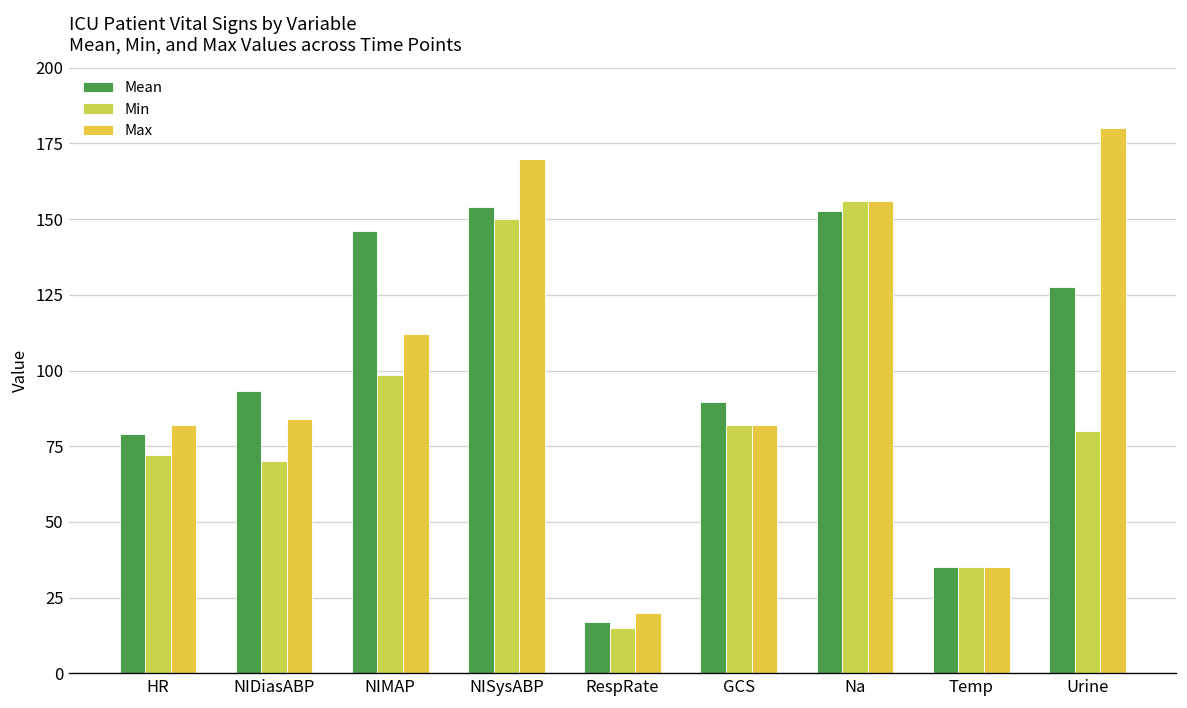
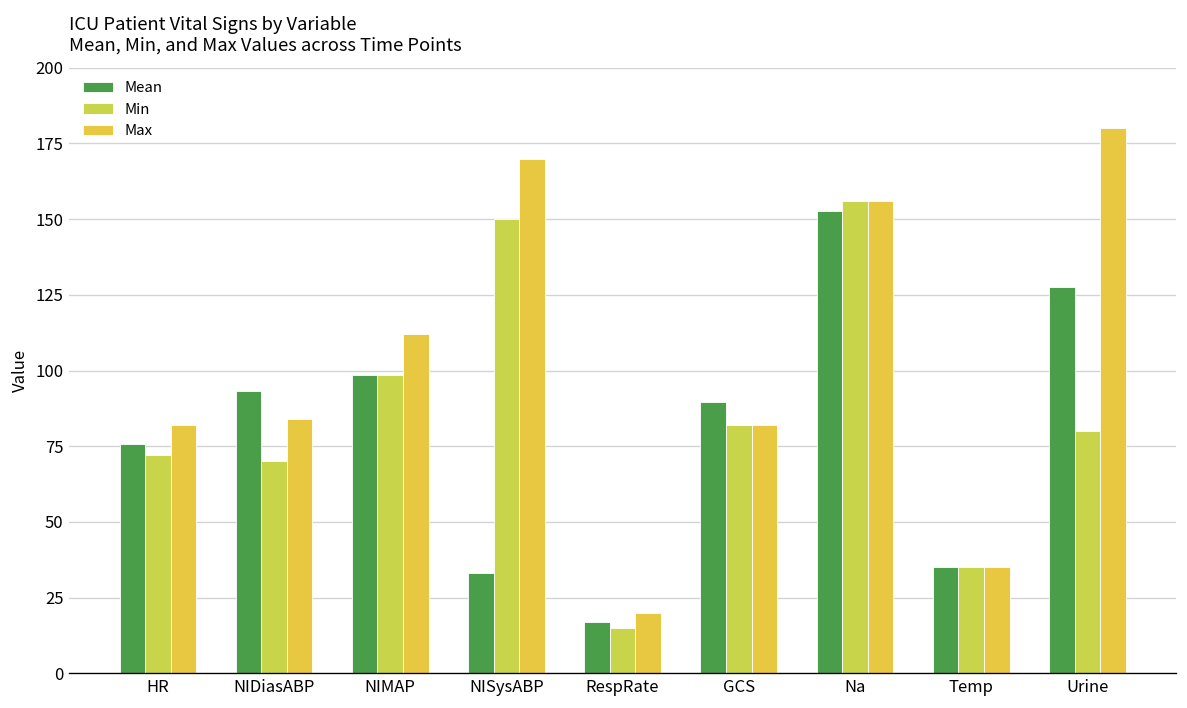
  {
    "Mean": {
-     "HR": 79,
+     "HR": 76,
      "NIDiasABP": 93,
-     "NIMAP": 146,
-     "NISysABP": 154,
+     "NIMAP": 99,
+     "NISysABP": 33,
      "RespRate": 17,
      "GCS": 90,
      "Na": 153,
      "Temp": 35,
      "Urine": 128
    }
  }
